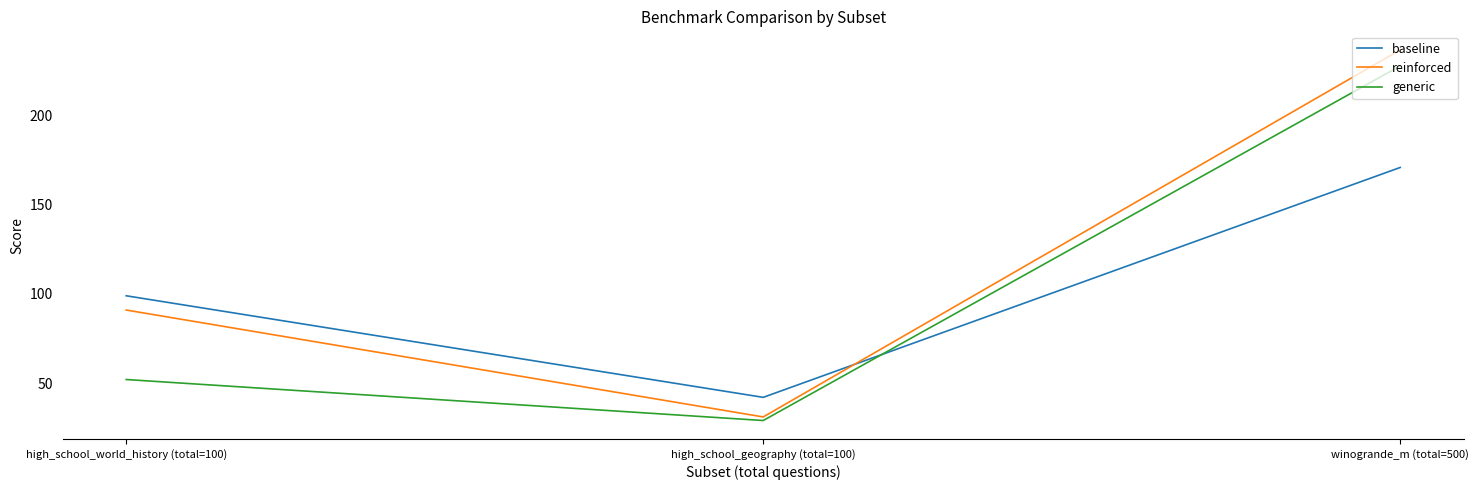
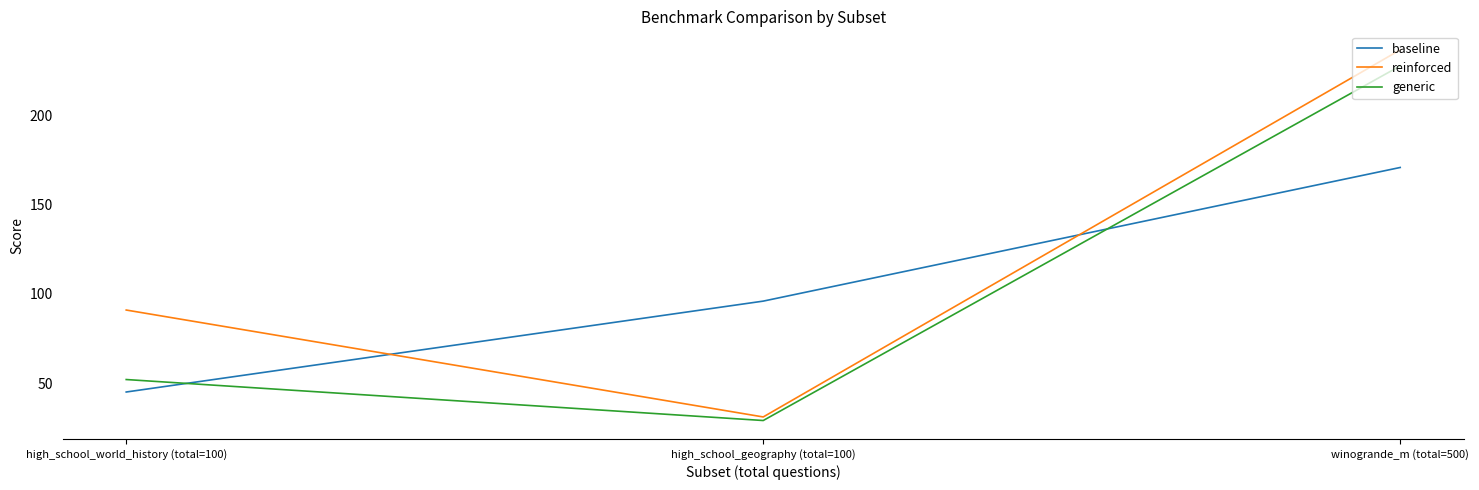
  {
    "baseline": {
-     "high_school_world_history (total=100)": 99,
-     "high_school_geography (total=100)": 42,
+     "high_school_world_history (total=100)": 45,
+     "high_school_geography (total=100)": 96,
      "winogrande_m (total=500)": 171
    },
    "reinforced": {
      "high_school_world_history (total=100)": 91,
      "high_school_geography (total=100)": 31
    },
    "generic": {
      "high_school_world_history (total=100)": 52,
      "high_school_geography (total=100)": 29
    }
  }
